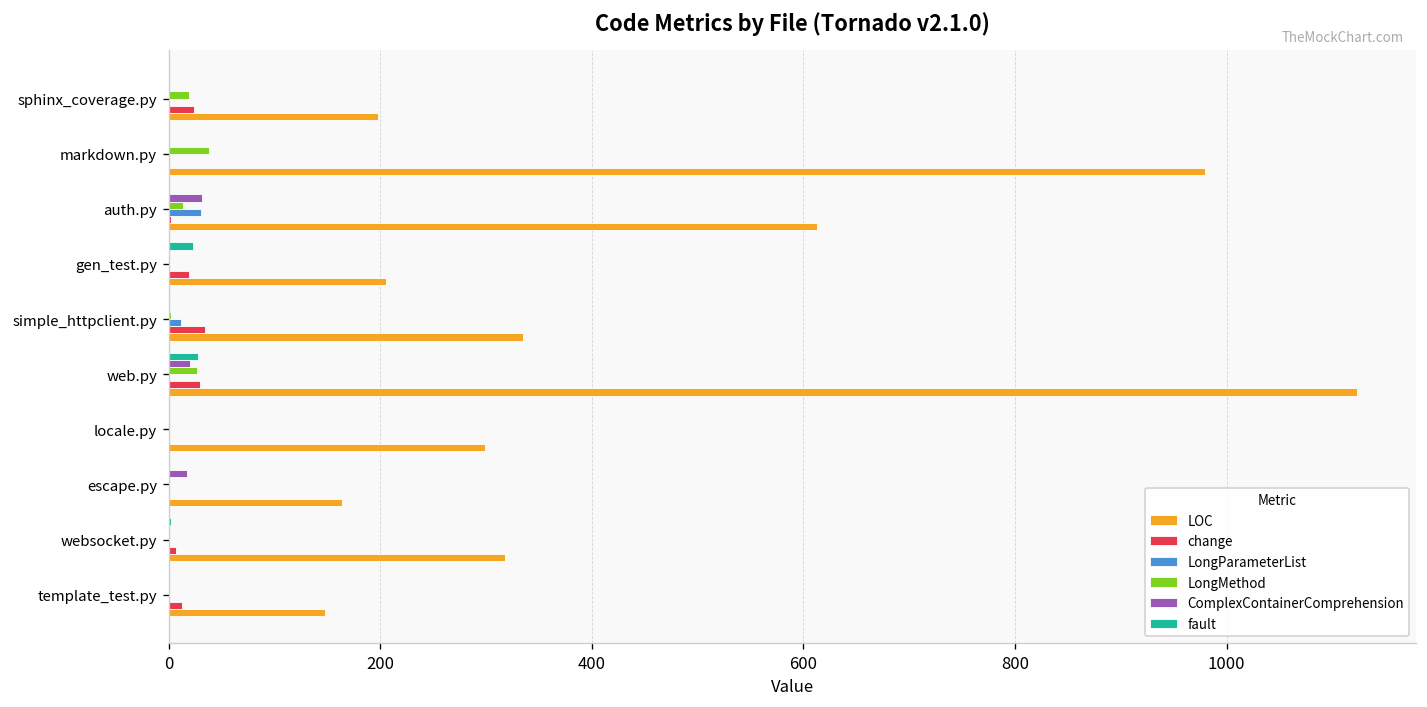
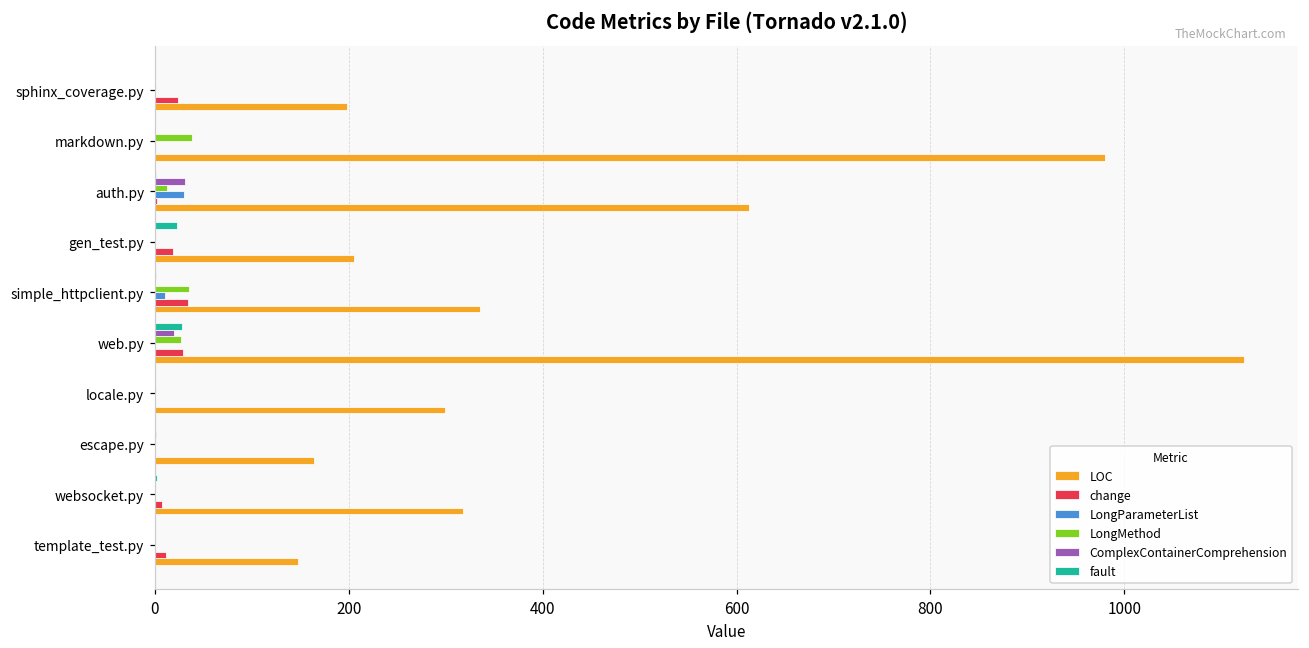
  {
    "LOC": {
      "sphinx_coverage.py": 200,
      "markdown.py": 980,
      "auth.py": 610,
      "gen_test.py": 210,
      "simple_httpclient.py": 340,
      "web.py": 1120,
      "locale.py": 300,
      "escape.py": 160,
      "websocket.py": 320,
      "template_test.py": 150
    },
    "change": {
      "sphinx_coverage.py": 20,
      "markdown.py": 0,
      "gen_test.py": 20,
      "simple_httpclient.py": 30,
      "web.py": 30,
      "locale.py": 0,
      "escape.py": 0,
      "websocket.py": 10,
      "template_test.py": 10
    },
    "LongParameterList": {
      "sphinx_coverage.py": 0,
      "markdown.py": 0,
      "auth.py": 30,
      "gen_test.py": 0,
      "simple_httpclient.py": 10,
      "web.py": 0,
      "locale.py": 0,
      "escape.py": 0,
      "websocket.py": 0,
      "template_test.py": 0
    },
    "LongMethod": {
-     "sphinx_coverage.py": 20,
+     "sphinx_coverage.py": 0,
      "markdown.py": 40,
      "auth.py": 10,
      "gen_test.py": 0,
-     "simple_httpclient.py": 0,
+     "simple_httpclient.py": 40,
      "web.py": 30,
      "escape.py": 0,
      "websocket.py": 0,
      "template_test.py": 0
    },
    "ComplexContainerComprehension": {
      "sphinx_coverage.py": 0,
      "markdown.py": 0,
      "auth.py": 30,
      "gen_test.py": 0,
      "simple_httpclient.py": 0,
      "web.py": 20,
      "locale.py": 0,
-     "escape.py": 20,
+     "escape.py": 0,
      "websocket.py": 0,
      "template_test.py": 0
    },
    "fault": {
      "sphinx_coverage.py": 0,
      "markdown.py": 0,
      "gen_test.py": 20,
      "web.py": 30,
      "locale.py": 0,
      "escape.py": 0,
      "template_test.py": 0
    }
  }
